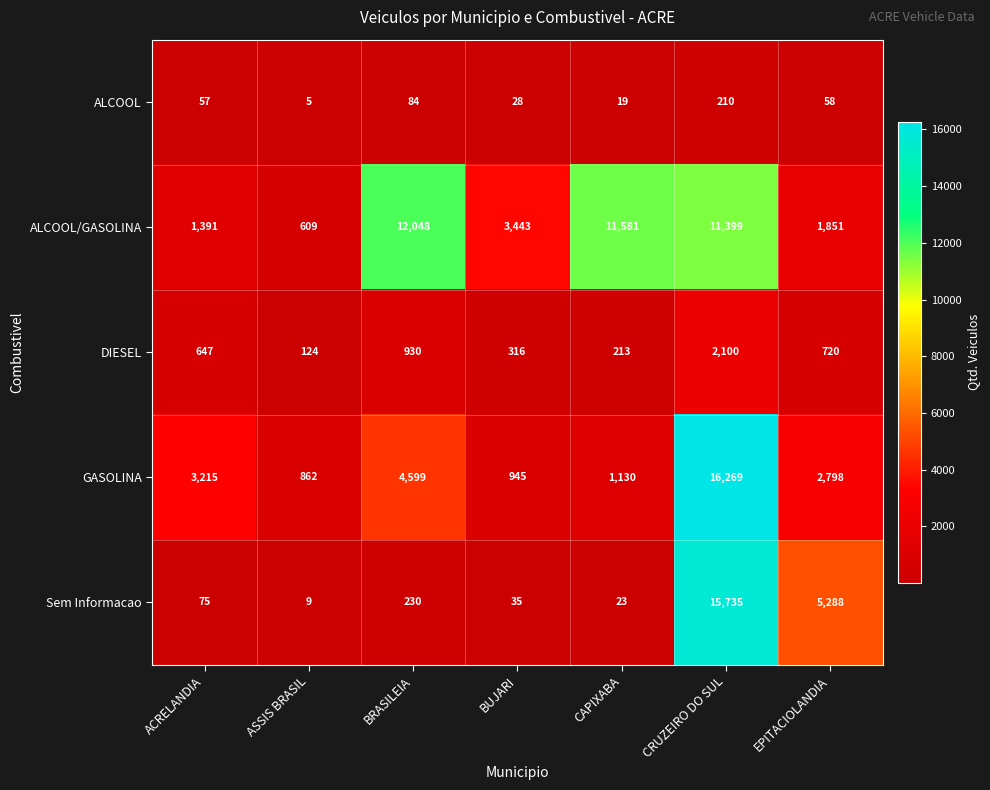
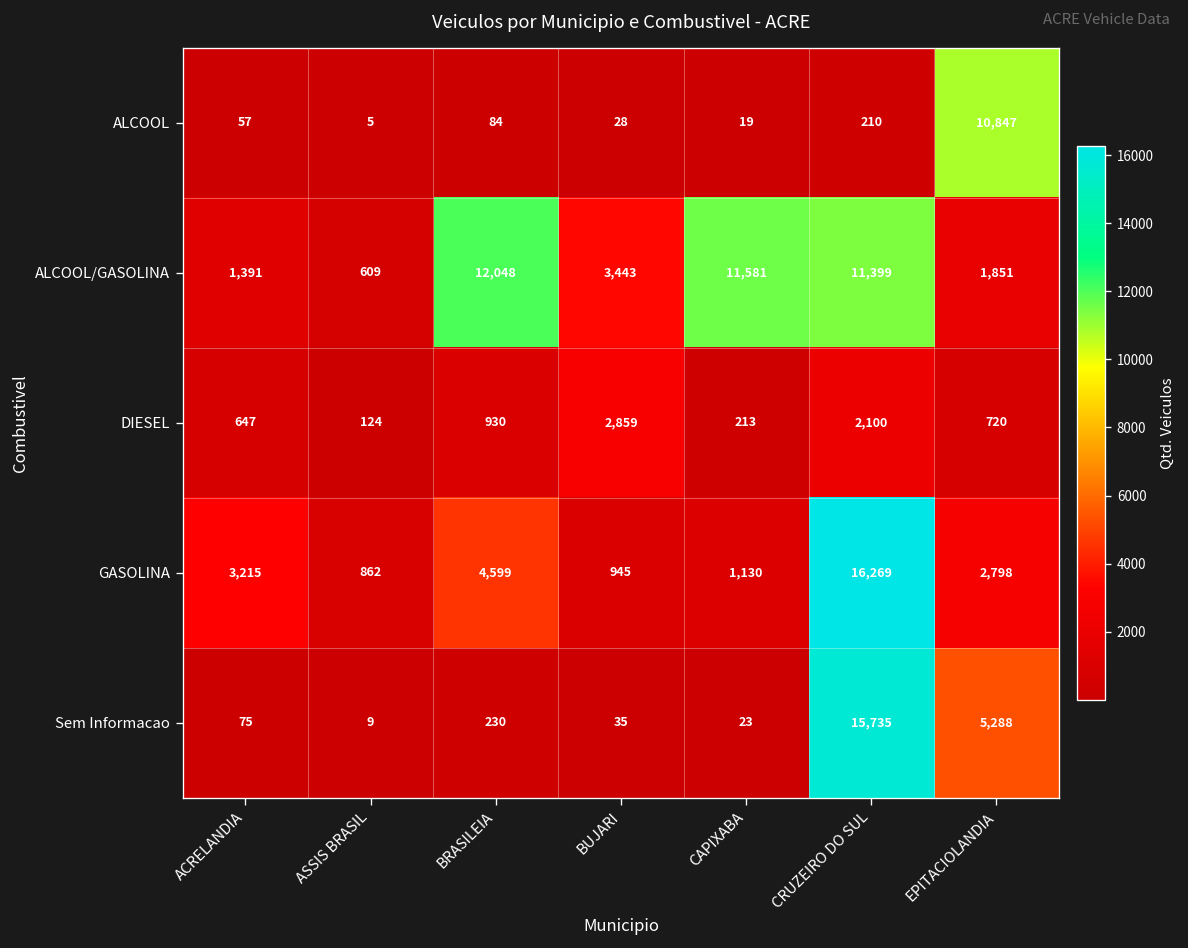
  {
    "ALCOOL": {
-     "EPITACIOLANDIA": "58"
+     "EPITACIOLANDIA": "10,847"
    },
    "DIESEL": {
-     "BUJARI": "316"
+     "BUJARI": "2,859"
    }
  }
